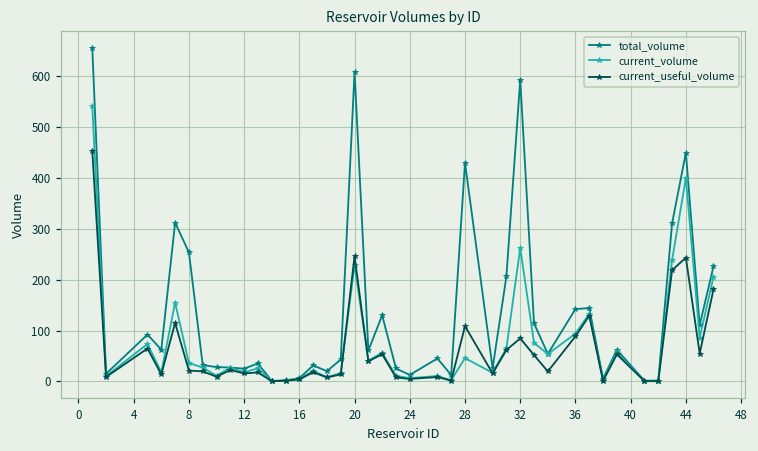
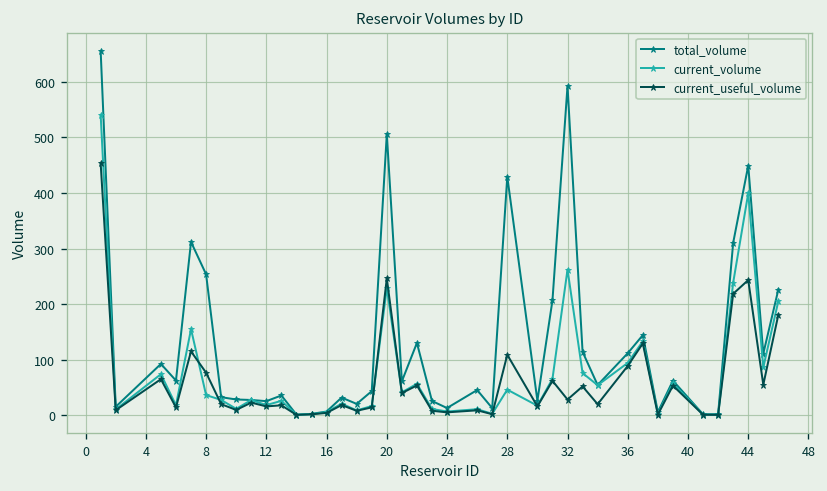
  {
    "total_volume": {
      "8": 250,
      "12": 30,
-     "20": 610,
+     "20": 510,
      "24": 10,
      "28": 430,
      "32": 590,
-     "36": 140,
+     "36": 110,
      "44": 450
    },
    "current_volume": {
      "8": 40,
      "20": 230,
      "28": 50,
      "32": 260,
      "44": 400
    },
    "current_useful_volume": {
-     "8": 20,
+     "8": 80,
      "20": 250,
      "28": 110,
-     "32": 80,
+     "32": 30,
      "44": 240
    }
  }
